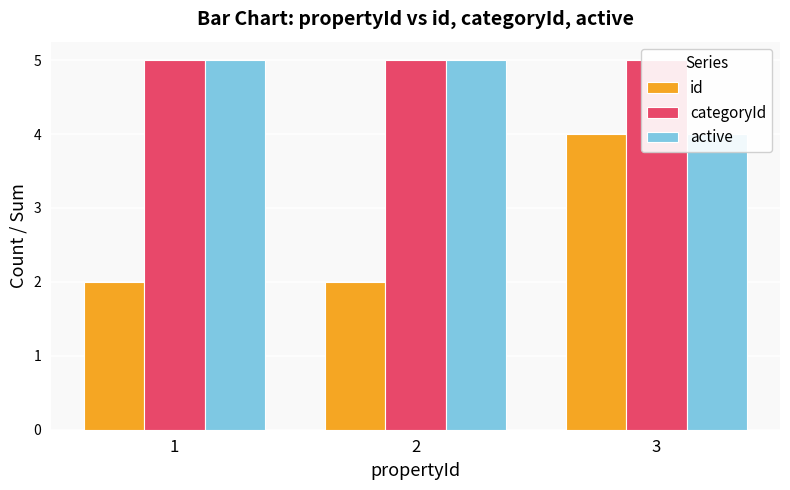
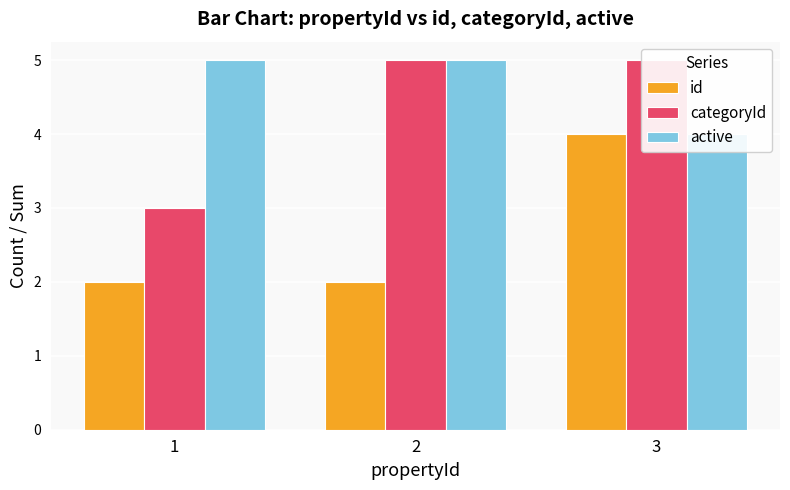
  {
    "id": {
      "1": 2,
      "2": 2,
      "3": 4
    },
    "categoryId": {
-     "1": 5,
+     "1": 3,
      "2": 5
    },
    "active": {
      "1": 5,
      "2": 5
    }
  }
